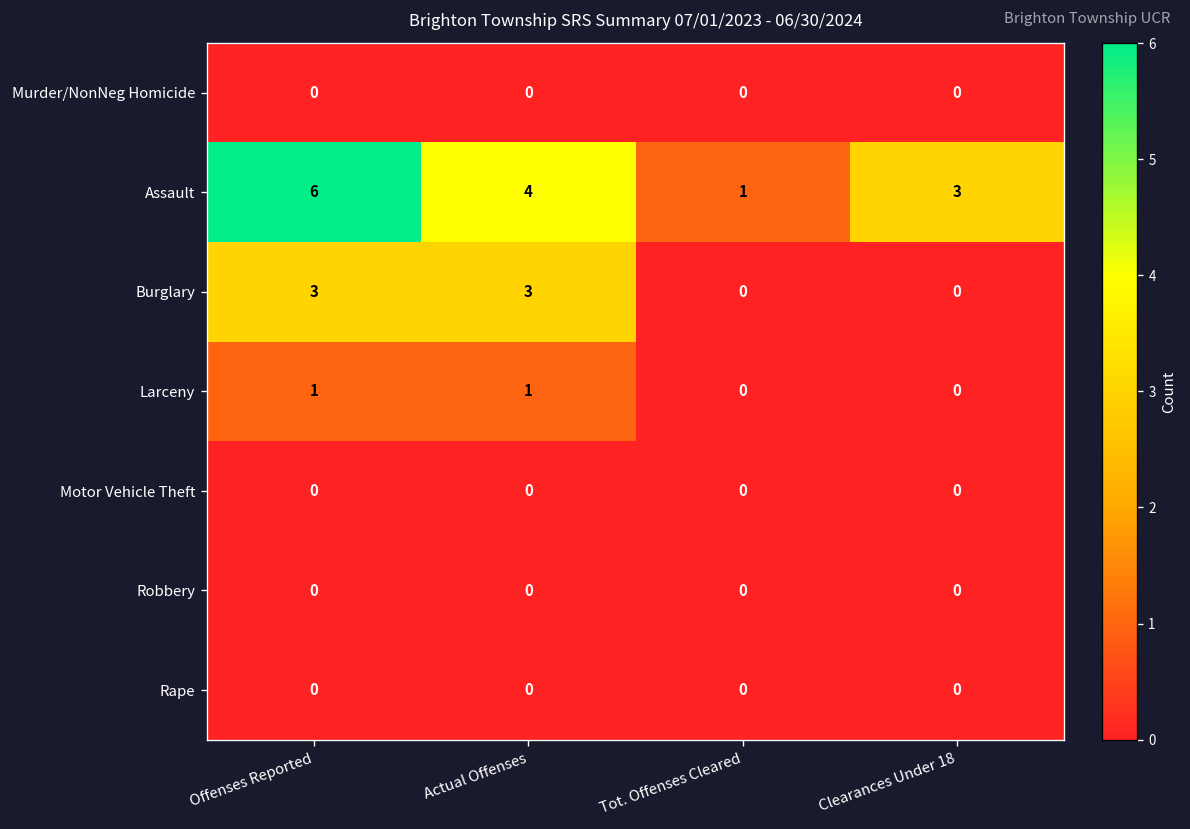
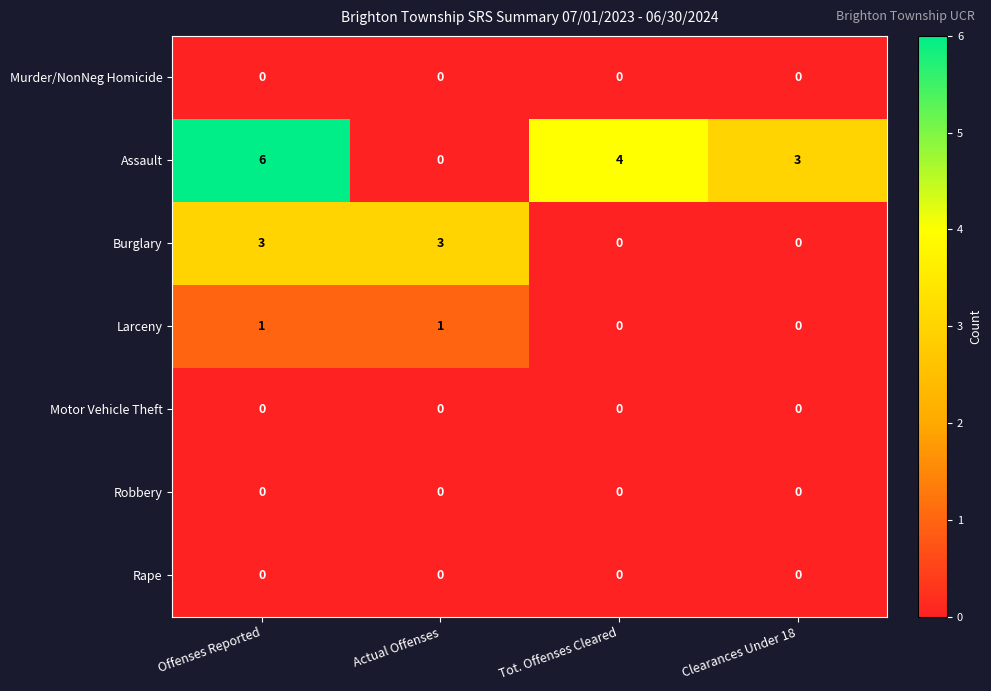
  {
    "Murder/NonNeg Homicide": {
      "Offenses Reported": 0,
      "Actual Offenses": 0,
      "Tot. Offenses Cleared": 0,
      "Clearances Under 18": 0
    },
    "Assault": {
      "Offenses Reported": 6,
-     "Actual Offenses": 4,
-     "Tot. Offenses Cleared": 1,
+     "Actual Offenses": 0,
+     "Tot. Offenses Cleared": 4,
      "Clearances Under 18": 3
    },
    "Burglary": {
      "Offenses Reported": 3,
      "Actual Offenses": 3,
      "Tot. Offenses Cleared": 0,
      "Clearances Under 18": 0
    },
    "Larceny": {
      "Offenses Reported": 1,
      "Actual Offenses": 1,
      "Tot. Offenses Cleared": 0,
      "Clearances Under 18": 0
    },
    "Motor Vehicle Theft": {
      "Offenses Reported": 0,
      "Actual Offenses": 0,
      "Tot. Offenses Cleared": 0,
      "Clearances Under 18": 0
    },
    "Robbery": {
      "Offenses Reported": 0,
      "Actual Offenses": 0,
      "Tot. Offenses Cleared": 0,
      "Clearances Under 18": 0
    },
    "Rape": {
      "Offenses Reported": 0,
      "Actual Offenses": 0,
      "Tot. Offenses Cleared": 0,
      "Clearances Under 18": 0
    }
  }
